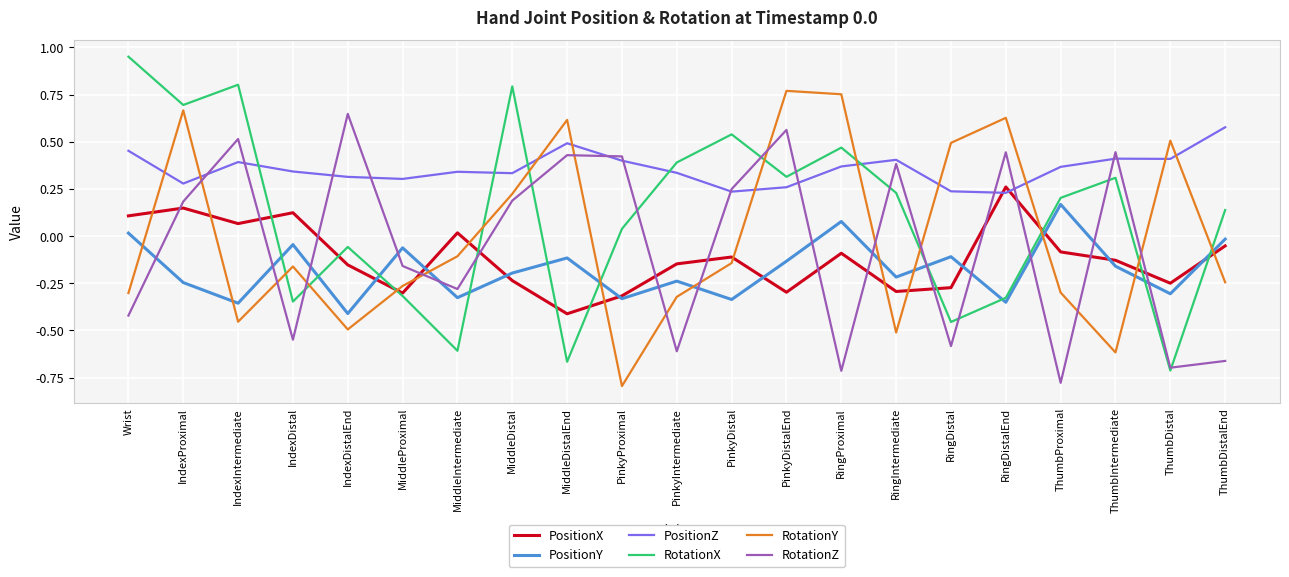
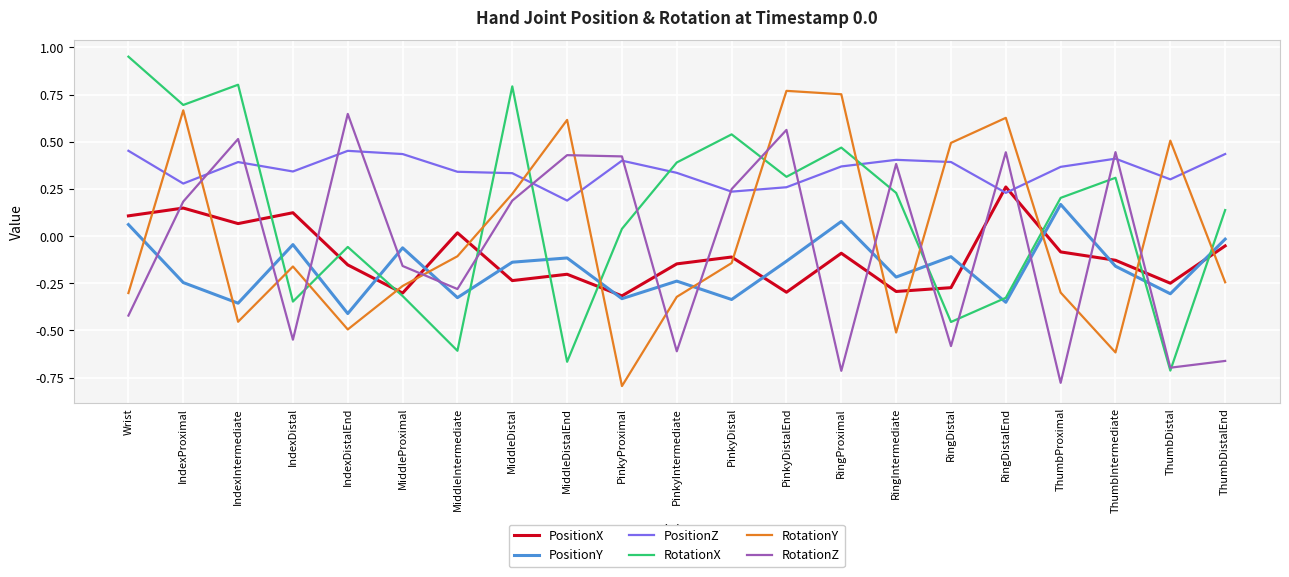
  {
    "PositionX": {
      "Wrist": 0.11,
      "IndexProximal": 0.15,
      "IndexIntermediate": 0.07,
      "IndexDistal": 0.12,
      "IndexDistalEnd": -0.15,
      "MiddleProximal": -0.30,
      "MiddleIntermediate": 0.02,
      "MiddleDistal": -0.24,
-     "MiddleDistalEnd": -0.41,
+     "MiddleDistalEnd": -0.20,
      "PinkyProximal": -0.32,
      "PinkyIntermediate": -0.15,
      "PinkyDistal": -0.11,
      "PinkyDistalEnd": -0.30,
      "RingProximal": -0.09,
      "RingIntermediate": -0.29,
      "RingDistal": -0.27,
      "RingDistalEnd": 0.26,
      "ThumbProximal": -0.08,
      "ThumbIntermediate": -0.13,
      "ThumbDistal": -0.25,
      "ThumbDistalEnd": -0.05
    },
    "PositionY": {
-     "Wrist": 0.02,
+     "Wrist": 0.06,
      "IndexProximal": -0.25,
      "IndexIntermediate": -0.36,
      "IndexDistal": -0.04,
      "IndexDistalEnd": -0.41,
      "MiddleProximal": -0.06,
      "MiddleIntermediate": -0.33,
-     "MiddleDistal": -0.20,
+     "MiddleDistal": -0.14,
      "MiddleDistalEnd": -0.12,
      "PinkyProximal": -0.33,
      "PinkyIntermediate": -0.24,
      "PinkyDistal": -0.34,
      "PinkyDistalEnd": -0.13,
      "RingProximal": 0.08,
      "RingIntermediate": -0.22,
      "RingDistal": -0.11,
      "RingDistalEnd": -0.35,
      "ThumbProximal": 0.17,
      "ThumbIntermediate": -0.16,
      "ThumbDistal": -0.31,
      "ThumbDistalEnd": -0.02
    },
    "PositionZ": {
      "Wrist": 0.45,
      "IndexProximal": 0.28,
      "IndexIntermediate": 0.39,
      "IndexDistal": 0.34,
-     "IndexDistalEnd": 0.31,
-     "MiddleProximal": 0.30,
+     "IndexDistalEnd": 0.45,
+     "MiddleProximal": 0.44,
      "MiddleIntermediate": 0.34,
      "MiddleDistal": 0.33,
-     "MiddleDistalEnd": 0.49,
+     "MiddleDistalEnd": 0.19,
      "PinkyProximal": 0.40,
      "PinkyIntermediate": 0.34,
      "PinkyDistalEnd": 0.26,
      "RingProximal": 0.37,
      "RingIntermediate": 0.40,
-     "RingDistal": 0.24,
+     "RingDistal": 0.39,
      "RingDistalEnd": 0.23,
      "ThumbProximal": 0.37,
      "ThumbIntermediate": 0.41,
-     "ThumbDistal": 0.41,
-     "ThumbDistalEnd": 0.58
+     "ThumbDistal": 0.30,
+     "ThumbDistalEnd": 0.44
    },
    "RotationX": {
      "Wrist": 0.95,
      "IndexProximal": 0.70,
      "IndexIntermediate": 0.80,
      "IndexDistal": -0.35,
      "IndexDistalEnd": -0.06,
      "MiddleProximal": -0.32,
      "MiddleIntermediate": -0.61,
      "MiddleDistal": 0.79,
      "MiddleDistalEnd": -0.67,
      "PinkyProximal": 0.04,
      "PinkyIntermediate": 0.39,
      "PinkyDistal": 0.54,
      "PinkyDistalEnd": 0.31,
      "RingProximal": 0.47,
      "RingIntermediate": 0.23,
      "RingDistal": -0.45,
      "RingDistalEnd": -0.33,
      "ThumbProximal": 0.20,
      "ThumbIntermediate": 0.31,
      "ThumbDistal": -0.71,
      "ThumbDistalEnd": 0.14
    },
    "RotationY": {
      "Wrist": -0.30,
      "IndexProximal": 0.67,
      "IndexIntermediate": -0.45,
      "IndexDistal": -0.16,
      "IndexDistalEnd": -0.49,
      "MiddleProximal": -0.26,
      "MiddleIntermediate": -0.11,
      "MiddleDistal": 0.22,
      "MiddleDistalEnd": 0.62,
      "PinkyProximal": -0.79,
      "PinkyIntermediate": -0.32,
      "PinkyDistal": -0.14,
      "PinkyDistalEnd": 0.77,
      "RingProximal": 0.75,
      "RingIntermediate": -0.51,
      "RingDistal": 0.49,
      "RingDistalEnd": 0.63,
      "ThumbProximal": -0.30,
      "ThumbIntermediate": -0.62,
      "ThumbDistal": 0.51,
      "ThumbDistalEnd": -0.24
    },
    "RotationZ": {
      "Wrist": -0.42,
      "IndexProximal": 0.18,
      "IndexIntermediate": 0.51,
      "IndexDistal": -0.55,
      "IndexDistalEnd": 0.65,
      "MiddleProximal": -0.16,
      "MiddleIntermediate": -0.28,
      "MiddleDistal": 0.19,
      "MiddleDistalEnd": 0.43,
      "PinkyProximal": 0.42,
      "PinkyIntermediate": -0.61,
      "PinkyDistalEnd": 0.56,
      "RingProximal": -0.71,
      "RingIntermediate": 0.38,
      "RingDistal": -0.58,
      "RingDistalEnd": 0.44,
      "ThumbProximal": -0.78,
      "ThumbIntermediate": 0.45,
      "ThumbDistal": -0.70,
      "ThumbDistalEnd": -0.66
    }
  }
